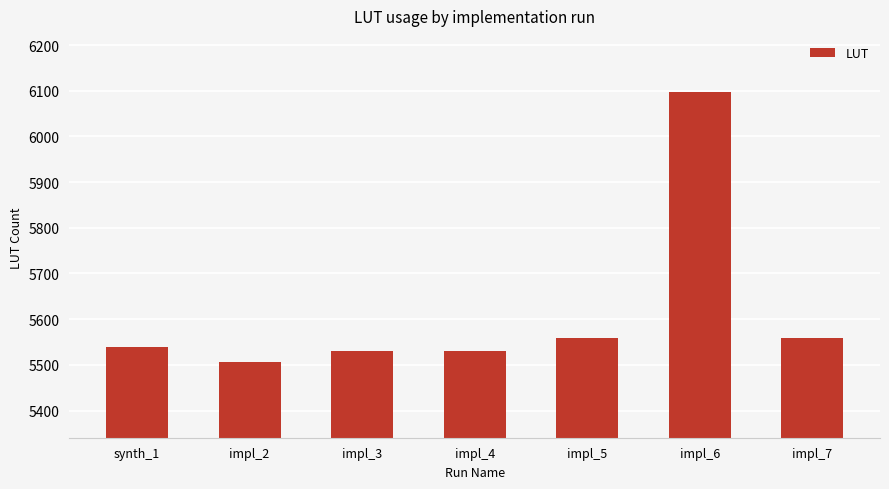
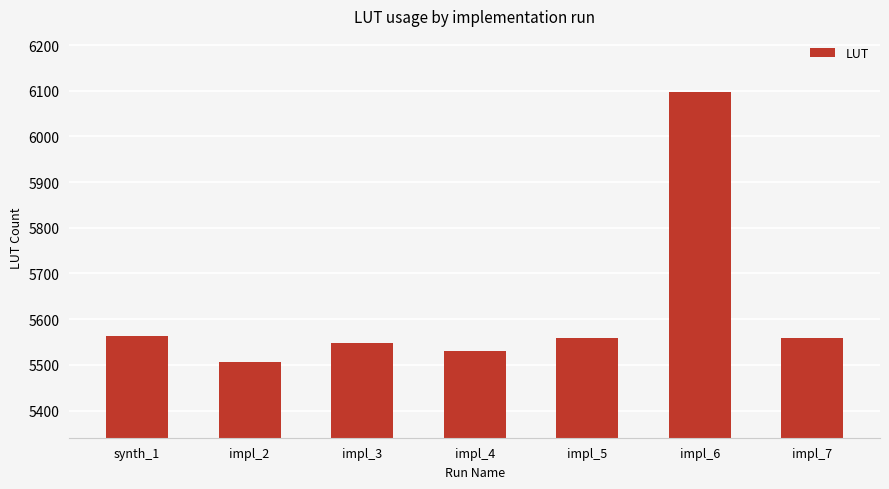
  {
-   "synth_1": 5540,
+   "synth_1": 5560,
    "impl_2": 5510,
-   "impl_3": 5530,
+   "impl_3": 5550,
    "impl_4": 5530,
    "impl_5": 5560,
    "impl_6": 6100,
    "impl_7": 5560
  }
